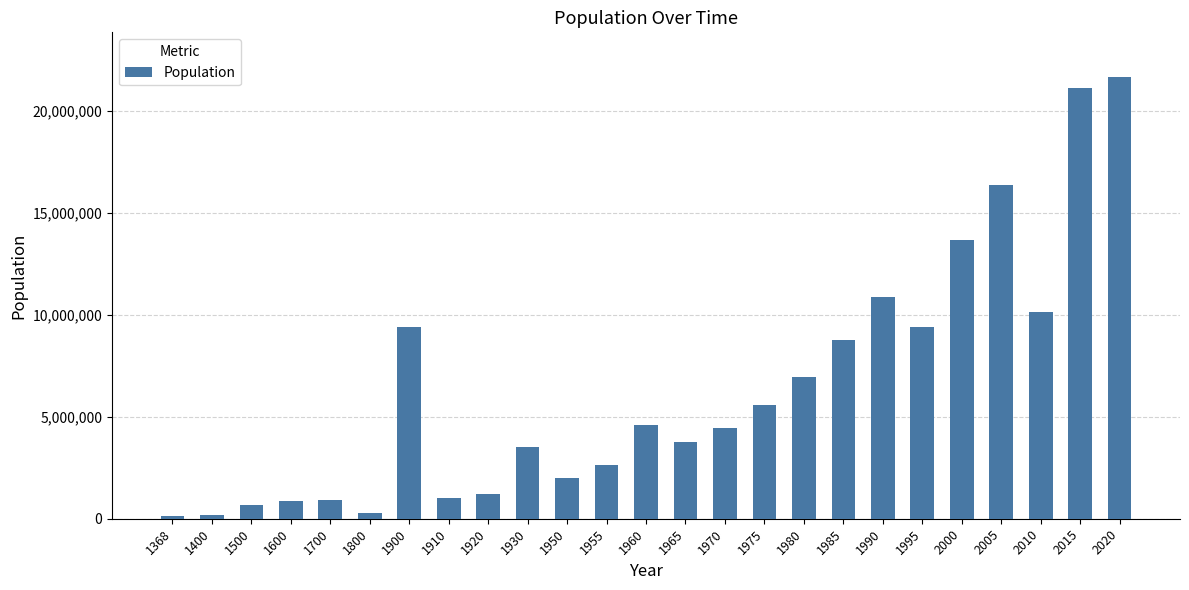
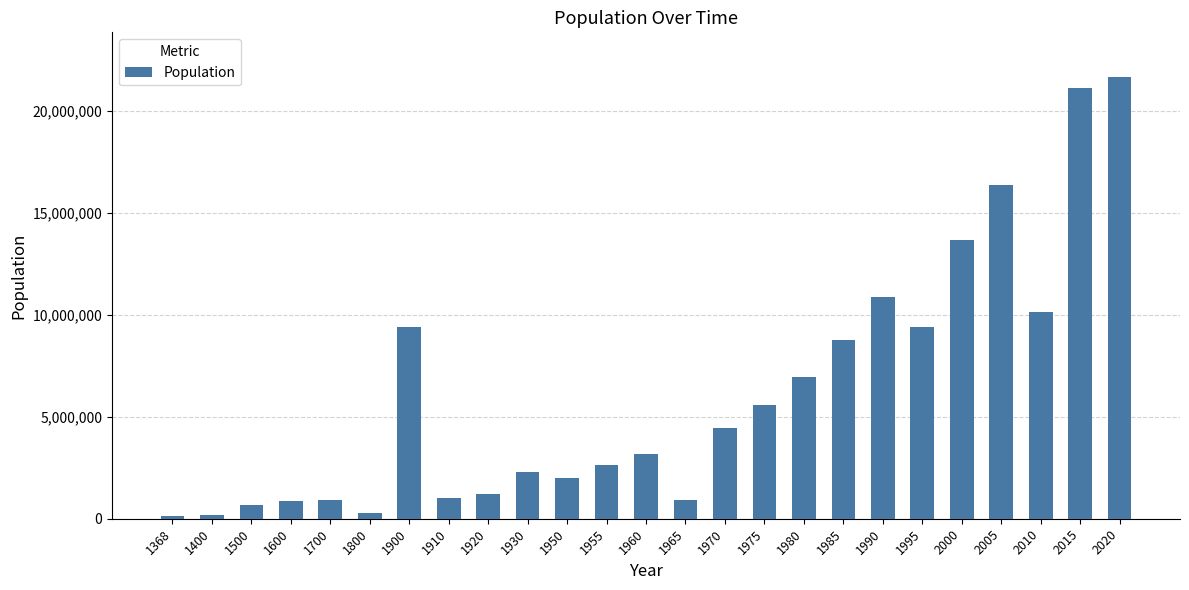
  {
    "1400": "200,000",
    "1500": "700,000",
    "1600": "900,000",
    "1700": "900,000",
    "1800": "300,000",
    "1900": "9,400,000",
    "1910": "1,000,000",
    "1920": "1,200,000",
-   "1930": "3,500,000",
+   "1930": "2,300,000",
    "1950": "2,000,000",
    "1955": "2,600,000",
-   "1960": "4,600,000",
-   "1965": "3,800,000",
+   "1960": "3,200,000",
+   "1965": "900,000",
    "1970": "4,500,000",
    "1975": "5,600,000",
    "1980": "6,900,000",
    "1985": "8,800,000",
    "1990": "10,900,000",
    "1995": "9,400,000",
    "2000": "13,700,000",
    "2005": "16,400,000",
    "2010": "10,100,000",
    "2015": "21,200,000",
    "2020": "21,700,000"
  }
